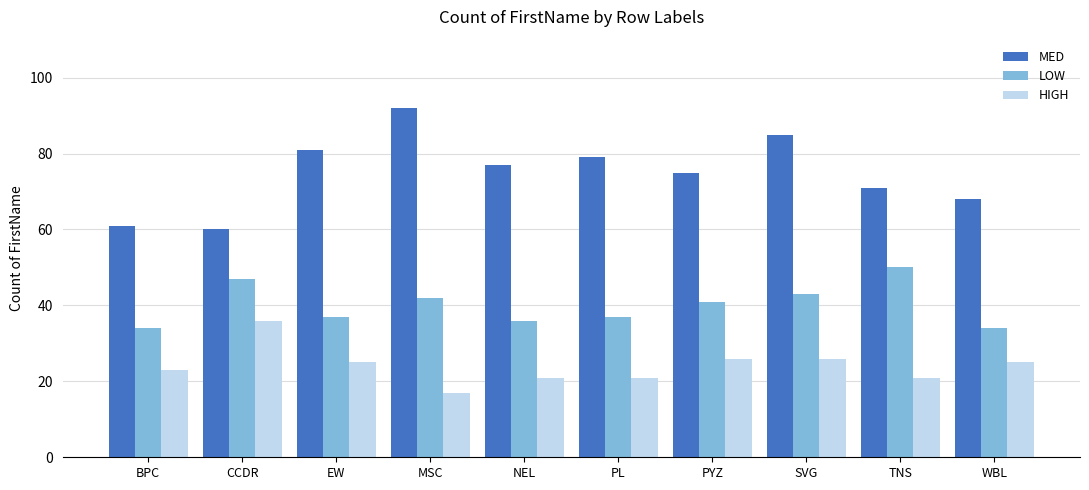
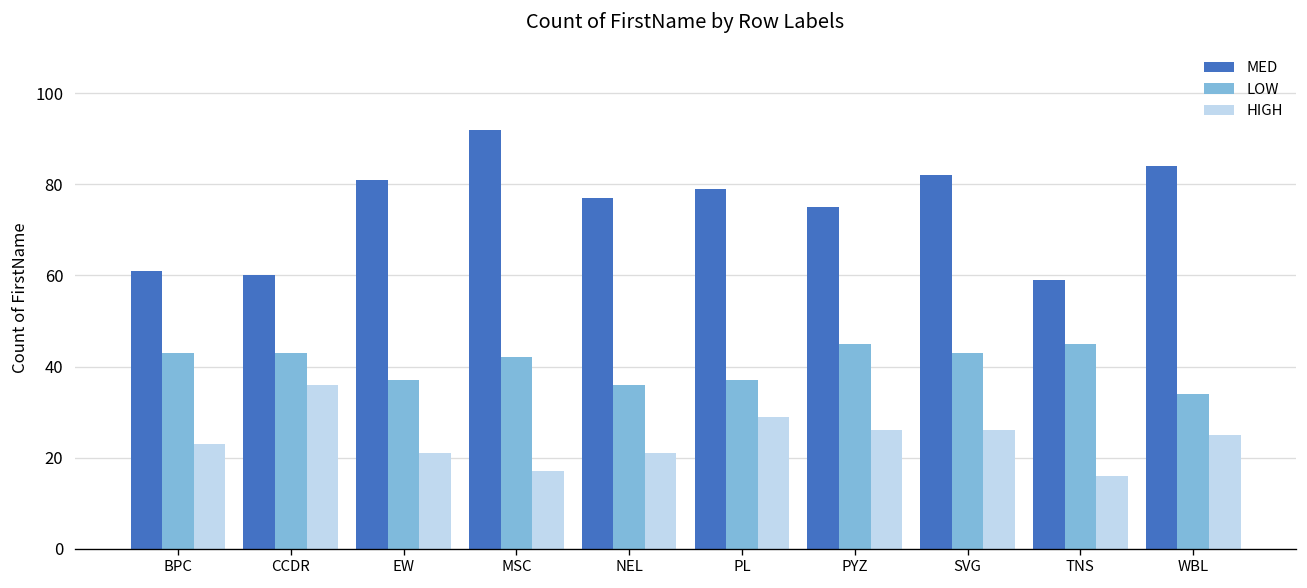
  {
    "MED": {
      "BPC": 61,
      "CCDR": 60,
      "EW": 81,
      "MSC": 92,
      "NEL": 77,
      "PL": 79,
      "PYZ": 75,
-     "SVG": 85,
-     "TNS": 71,
-     "WBL": 68
+     "SVG": 82,
+     "TNS": 59,
+     "WBL": 84
    },
    "LOW": {
-     "BPC": 34,
-     "CCDR": 47,
+     "BPC": 43,
+     "CCDR": 43,
      "EW": 37,
      "MSC": 42,
      "NEL": 36,
      "PL": 37,
-     "PYZ": 41,
+     "PYZ": 45,
      "SVG": 43,
-     "TNS": 50,
+     "TNS": 45,
      "WBL": 34
    },
    "HIGH": {
      "BPC": 23,
      "CCDR": 36,
-     "EW": 25,
+     "EW": 21,
      "MSC": 17,
      "NEL": 21,
-     "PL": 21,
+     "PL": 29,
      "PYZ": 26,
      "SVG": 26,
-     "TNS": 21,
+     "TNS": 16,
      "WBL": 25
    }
  }
